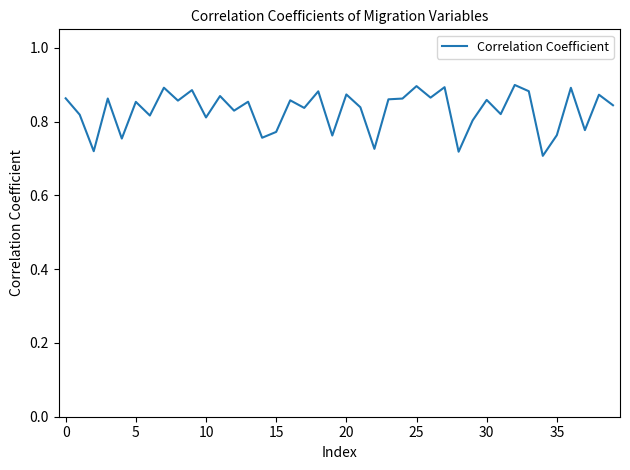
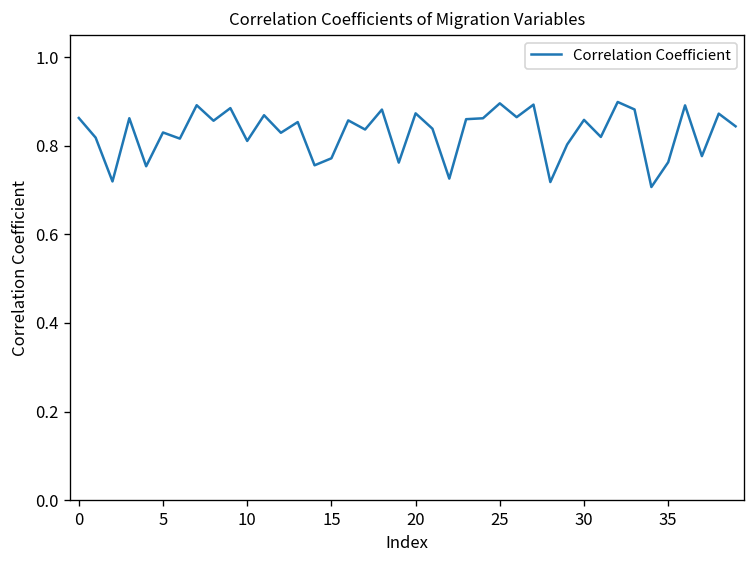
  {
    "0": 0.86,
-   "5": 0.85,
+   "5": 0.83,
    "10": 0.81,
    "15": 0.77,
    "20": 0.87,
    "25": 0.90,
    "30": 0.86,
    "35": 0.76
  }
